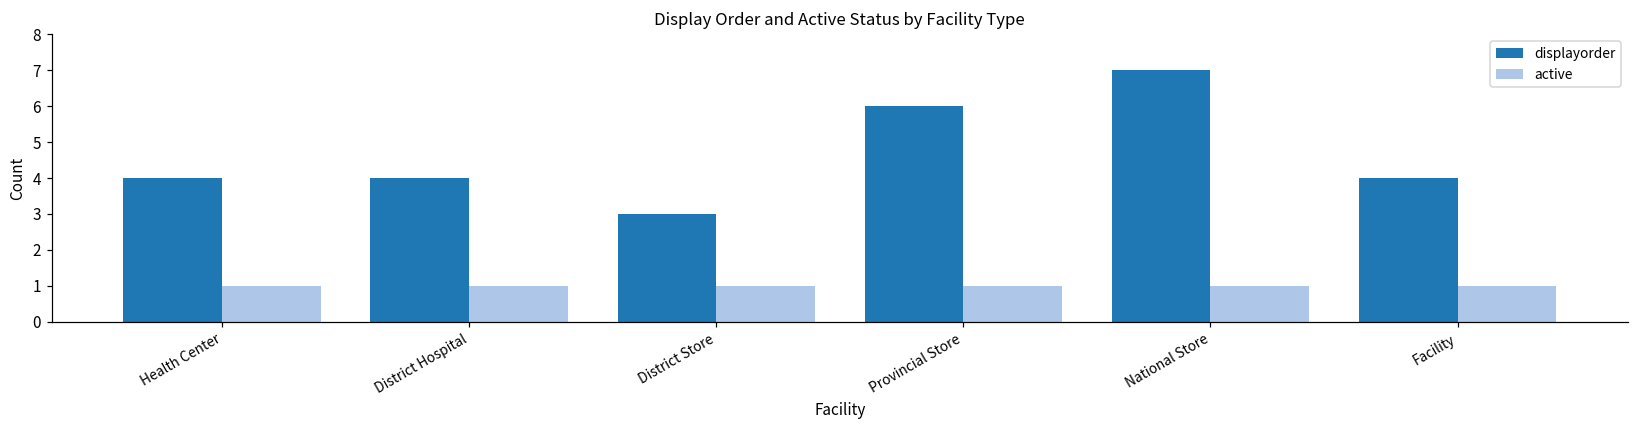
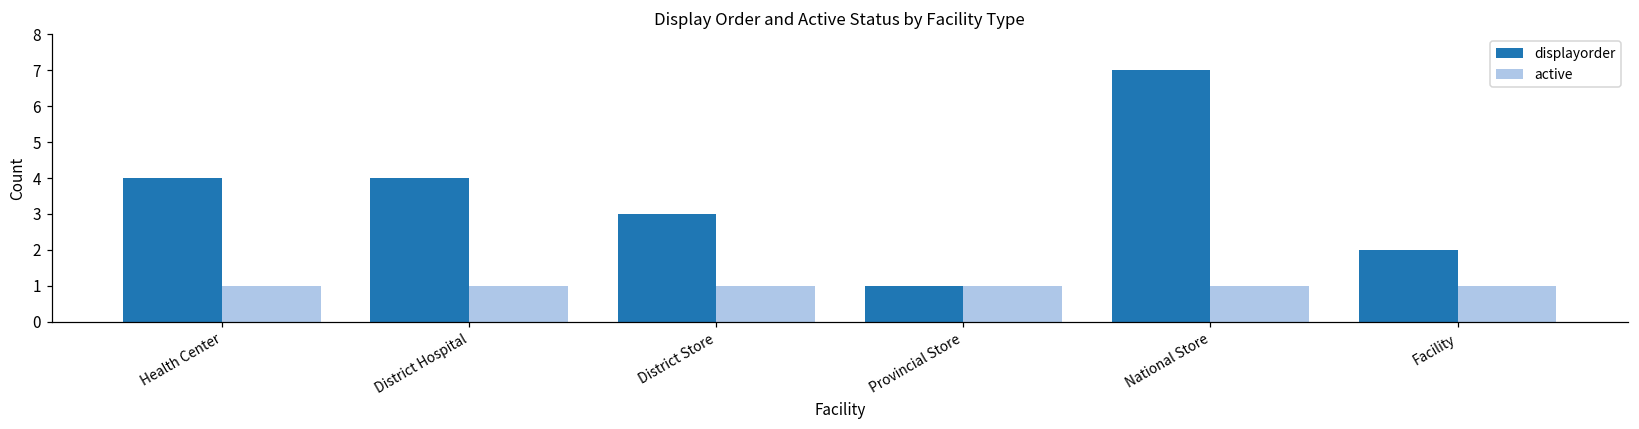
  {
    "displayorder": {
      "Health Center": 4,
      "District Hospital": 4,
      "District Store": 3,
-     "Provincial Store": 6,
+     "Provincial Store": 1,
      "National Store": 7,
-     "Facility": 4
+     "Facility": 2
    },
    "active": {
      "Health Center": 1,
      "District Hospital": 1,
      "District Store": 1,
      "Provincial Store": 1,
      "National Store": 1,
      "Facility": 1
    }
  }
